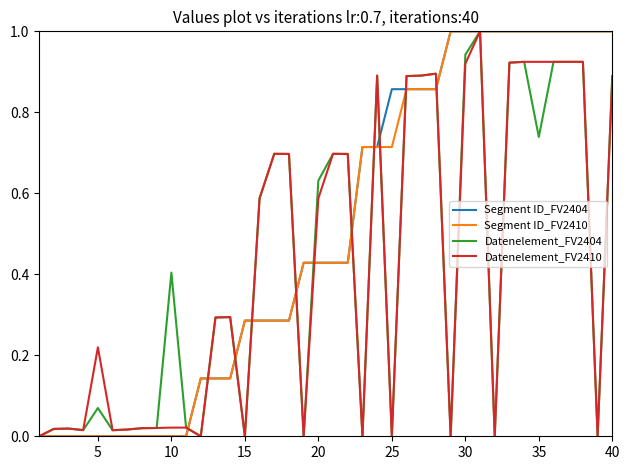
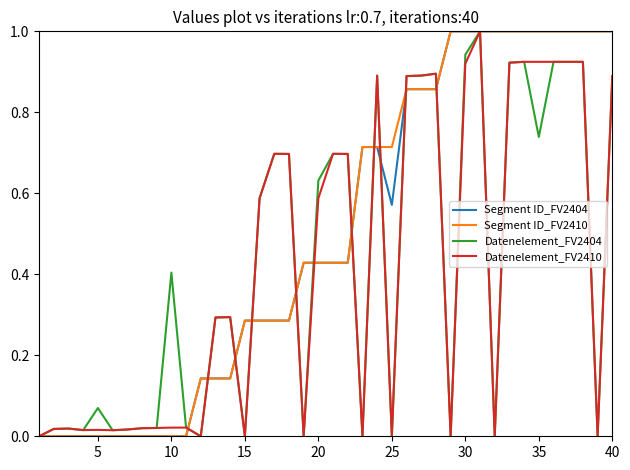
  {
    "Segment ID_FV2404": {
-     "25": 0.86
+     "25": 0.57
    },
    "Segment ID_FV2410": {
      "25": 0.71
    },
    "Datenelement_FV2404": {
      "5": 0.07,
      "10": 0.40,
      "20": 0.63,
      "30": 0.94,
      "35": 0.74
    },
    "Datenelement_FV2410": {
-     "5": 0.22,
+     "5": 0.02,
      "10": 0.02,
      "20": 0.59,
      "30": 0.92,
      "35": 0.92
    }
  }
